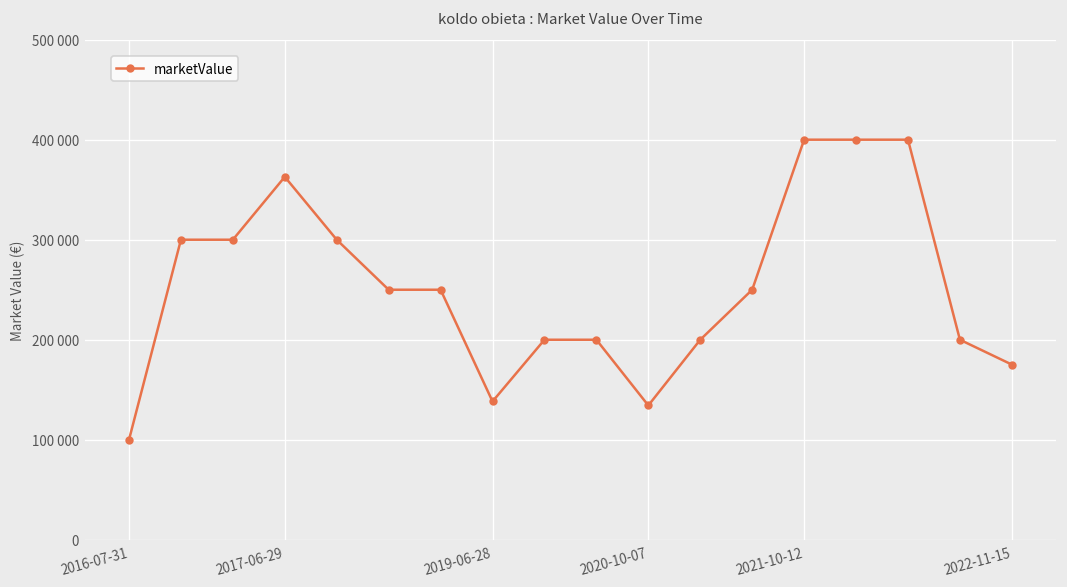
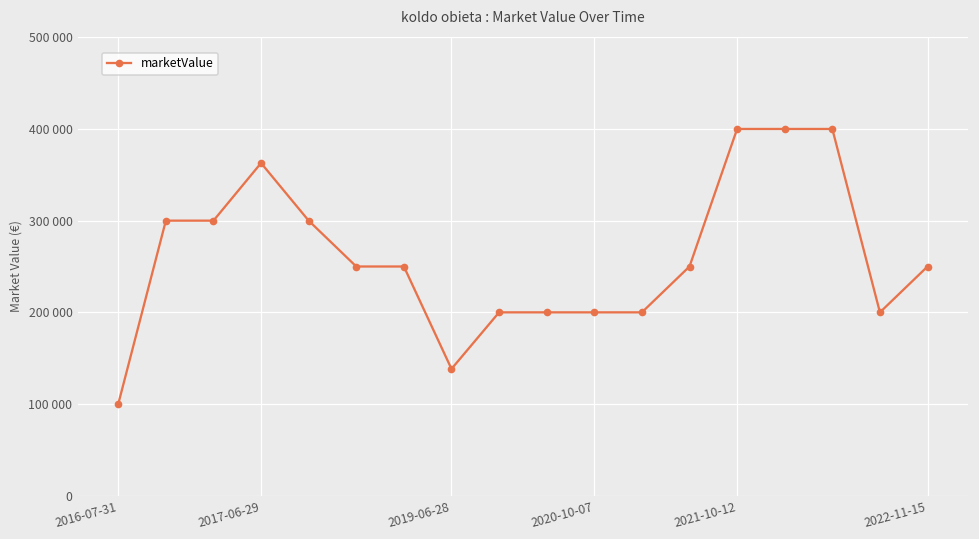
  {
    "2016-07-31": 100000,
    "2017-06-29": 360000,
    "2019-06-28": 140000,
-   "2020-10-07": 130000,
+   "2020-10-07": 200000,
    "2021-10-12": 400000,
-   "2022-11-15": 180000
+   "2022-11-15": 250000
  }
